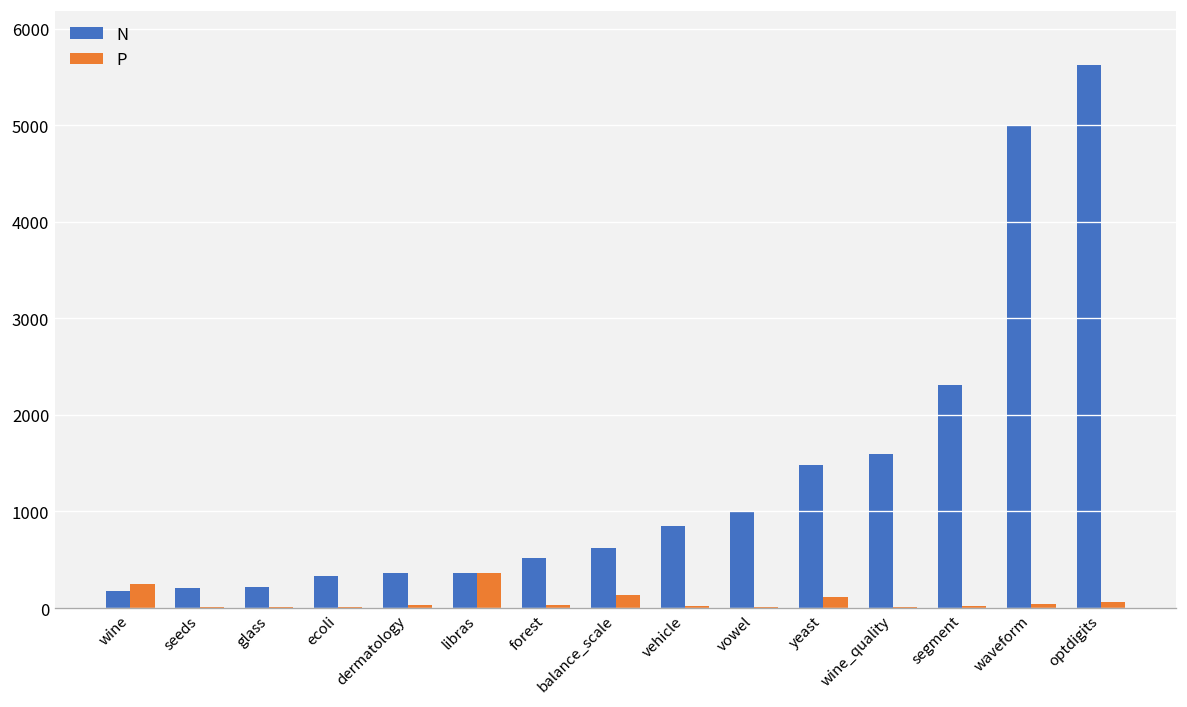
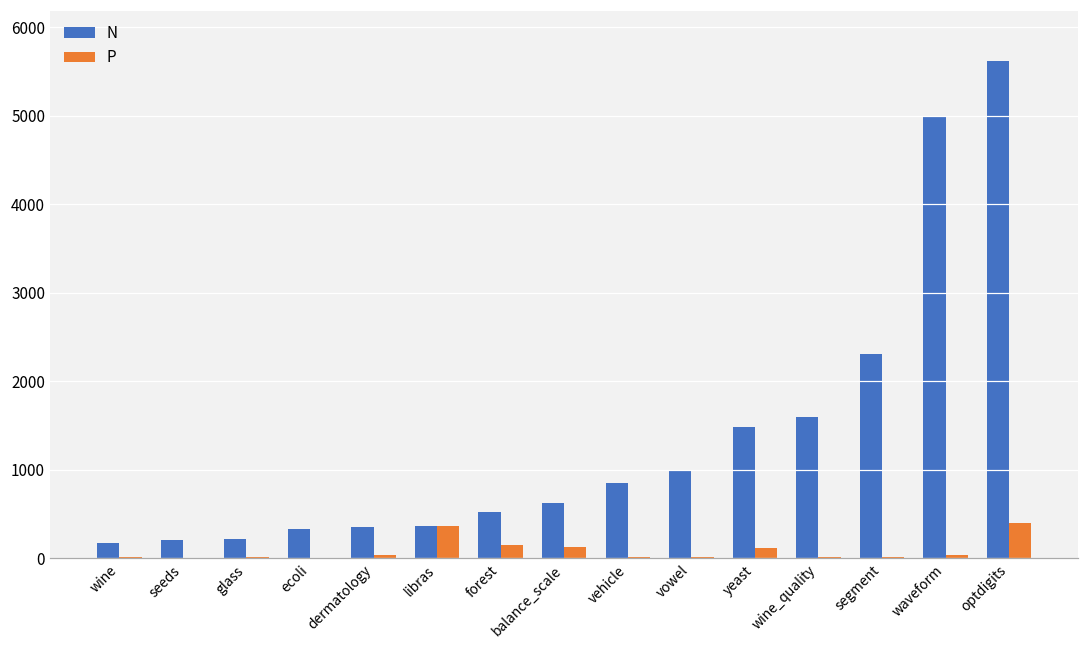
  {
    "N": {
      "wine": 200,
      "seeds": 200,
      "glass": 200,
      "ecoli": 300,
      "dermatology": 400,
      "libras": 400,
      "forest": 500,
      "balance_scale": 600,
      "vehicle": 800,
      "vowel": 1000,
      "yeast": 1500,
      "wine_quality": 1600,
      "segment": 2300,
      "waveform": 5000,
      "optdigits": 5600
    },
    "P": {
-     "wine": 300,
+     "wine": 0,
      "dermatology": 0,
      "libras": 400,
-     "forest": 0,
+     "forest": 200,
      "balance_scale": 100,
      "yeast": 100,
      "waveform": 0,
-     "optdigits": 100
+     "optdigits": 400
    }
  }
